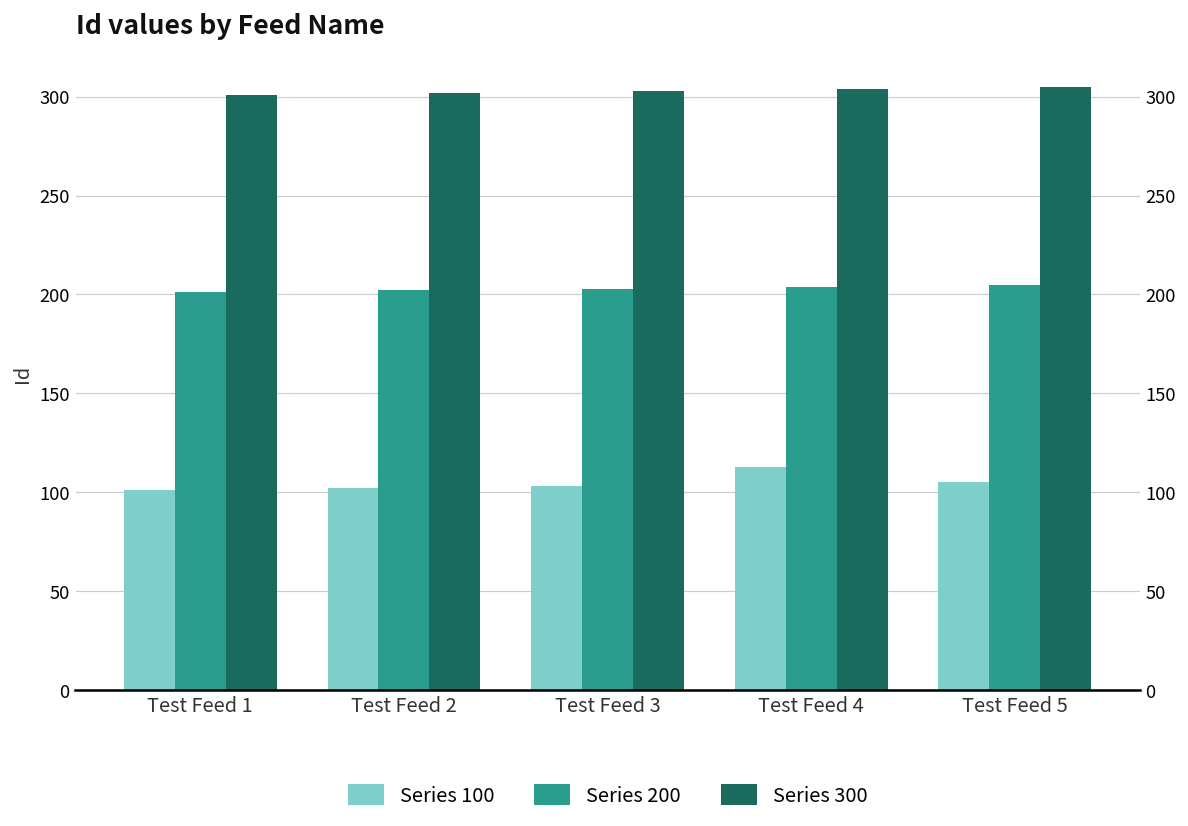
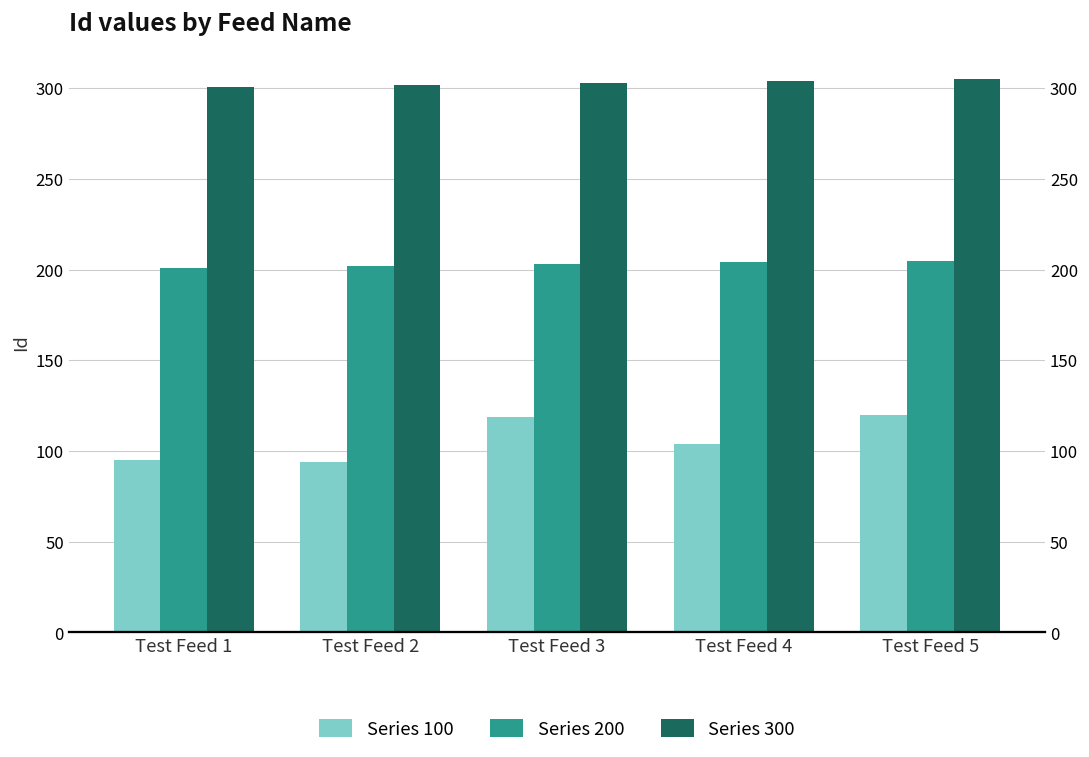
  {
    "Series 100": {
-     "Test Feed 1": 101,
-     "Test Feed 2": 102,
-     "Test Feed 3": 103,
-     "Test Feed 4": 113,
-     "Test Feed 5": 105
+     "Test Feed 1": 95,
+     "Test Feed 2": 94,
+     "Test Feed 3": 119,
+     "Test Feed 4": 104,
+     "Test Feed 5": 120
    },
    "Series 200": {
      "Test Feed 1": 201,
      "Test Feed 2": 202,
      "Test Feed 3": 203,
      "Test Feed 4": 204,
      "Test Feed 5": 205
    },
    "Series 300": {
      "Test Feed 1": 301,
      "Test Feed 2": 302,
      "Test Feed 3": 303,
      "Test Feed 4": 304,
      "Test Feed 5": 305
    }
  }
